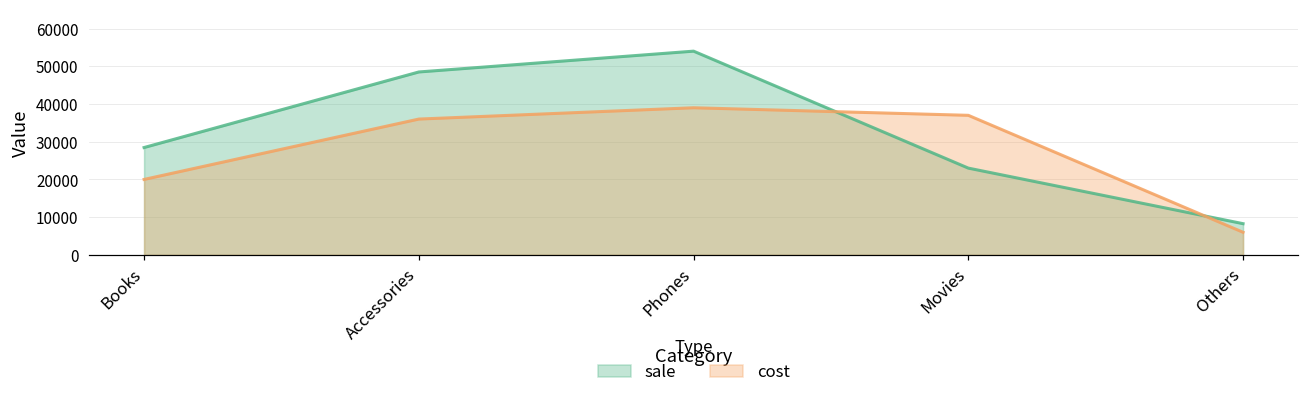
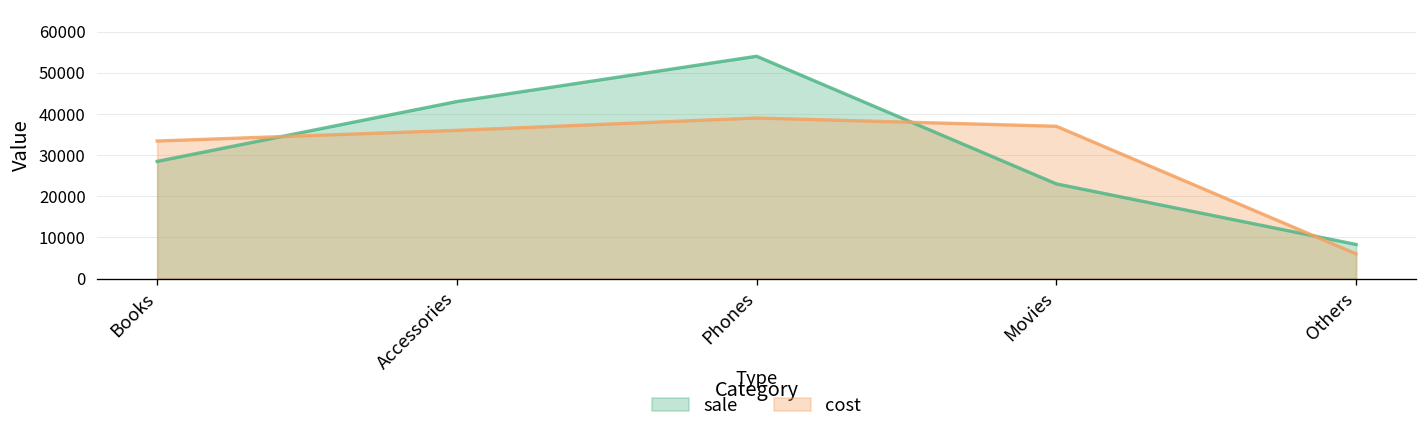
  {
    "sale": {
      "Books": 28000,
-     "Accessories": 48000,
+     "Accessories": 43000,
      "Phones": 54000,
      "Movies": 23000,
      "Others": 8000
    },
    "cost": {
-     "Books": 20000,
+     "Books": 33000,
      "Accessories": 36000,
      "Phones": 39000,
      "Movies": 37000,
      "Others": 6000
    }
  }
